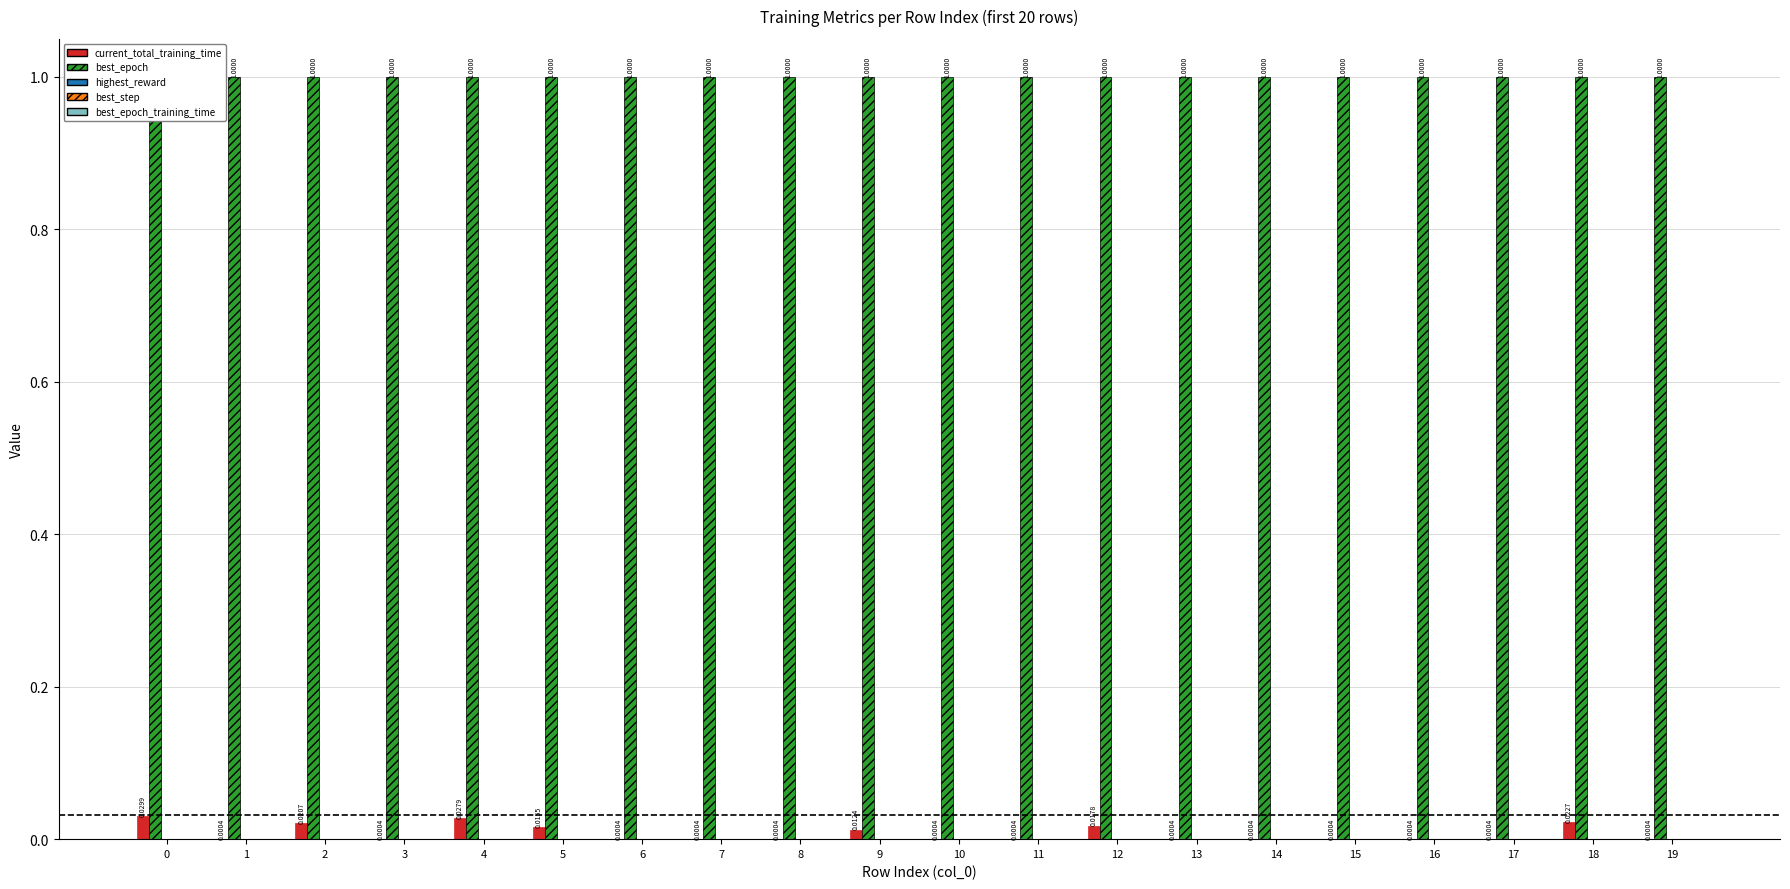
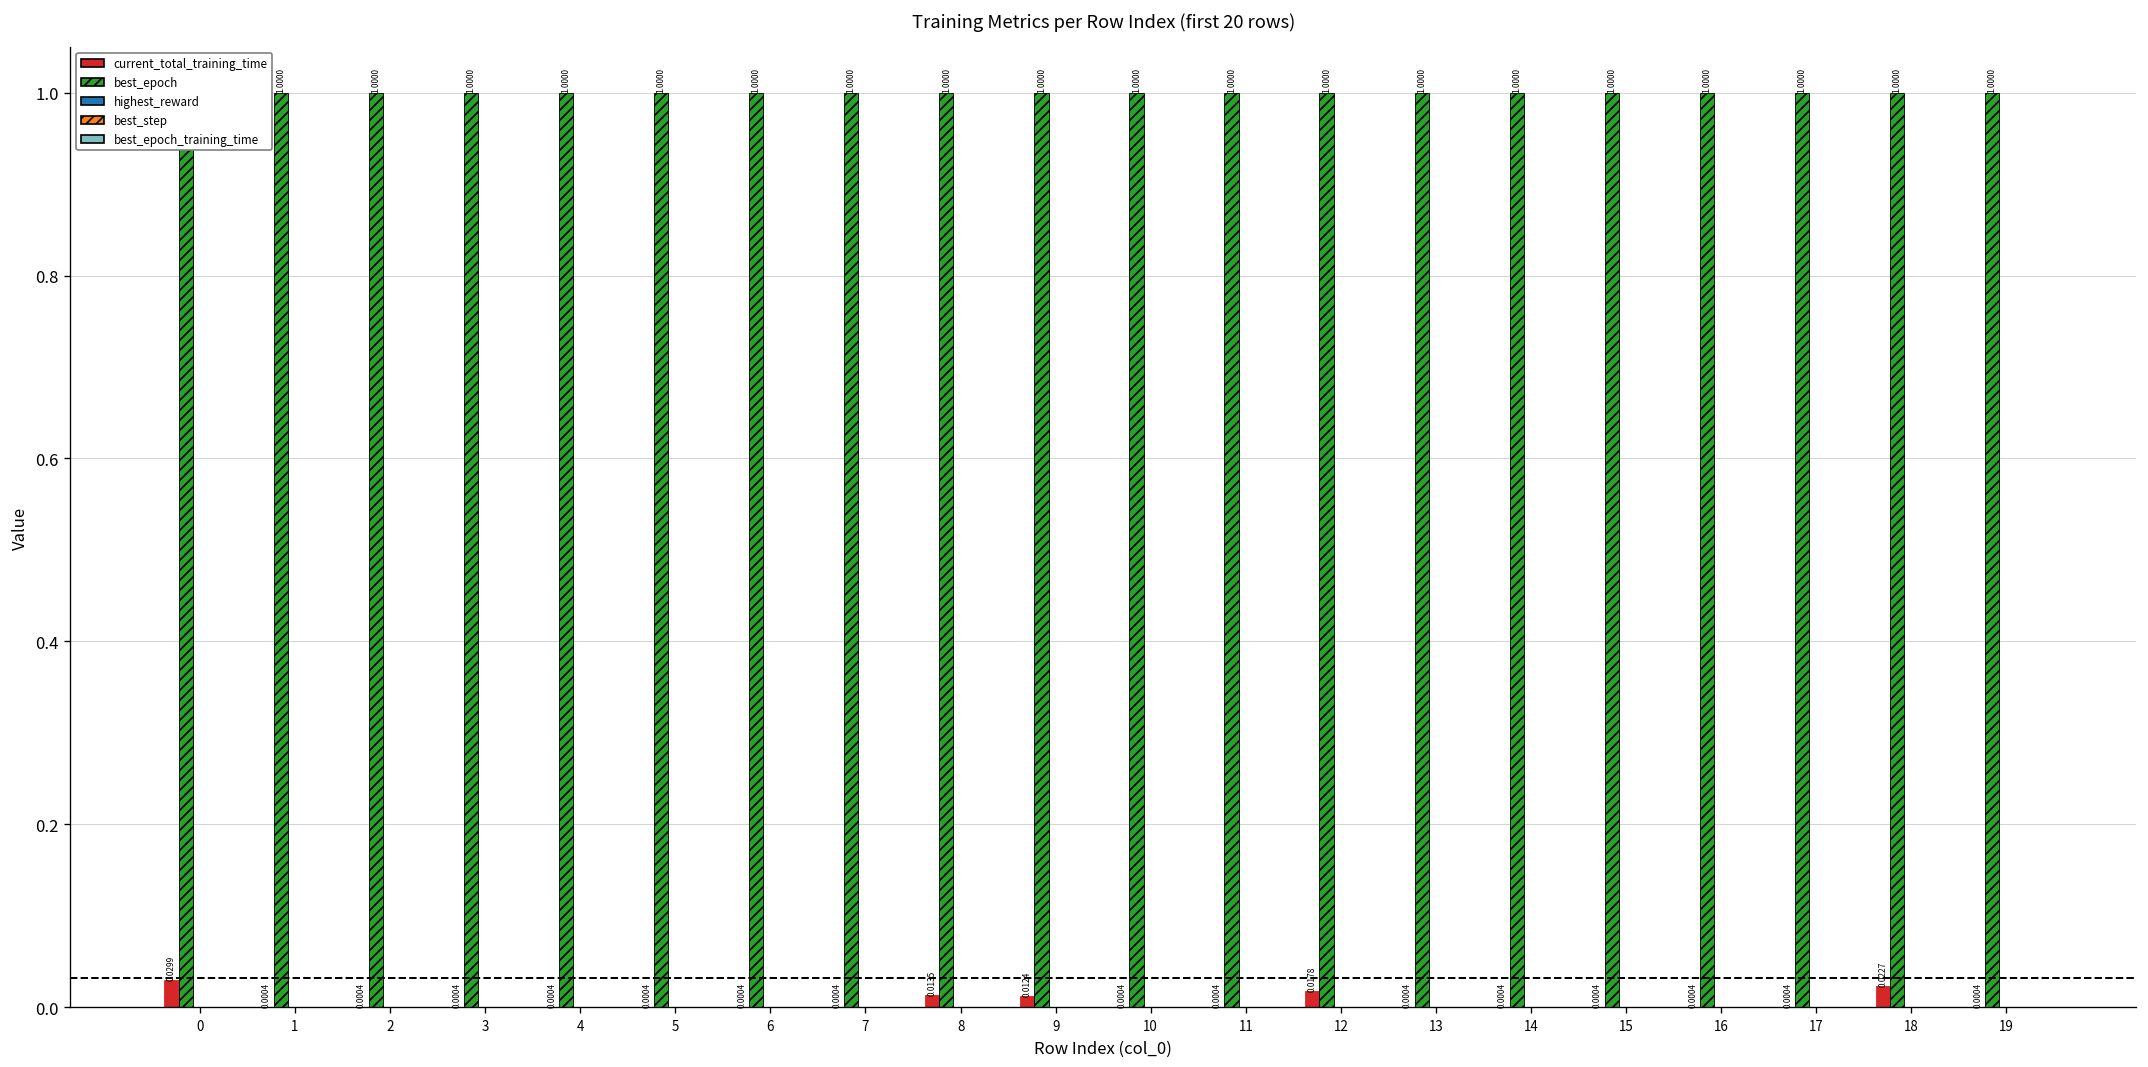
  {
    "current_total_training_time": {
      "0": 0.0299,
      "1": 0.0004,
-     "2": 0.0207,
+     "2": 0.0004,
      "3": 0.0004,
-     "4": 0.0279,
-     "5": 0.0155,
+     "4": 0.0004,
+     "5": 0.0004,
      "6": 0.0004,
      "7": 0.0004,
-     "8": 0.0004,
+     "8": 0.0135,
      "9": 0.0124,
      "10": 0.0004,
      "11": 0.0004,
      "12": 0.0178,
      "13": 0.0004,
      "14": 0.0004,
      "15": 0.0004,
      "16": 0.0004,
      "17": 0.0004,
      "18": 0.0227,
      "19": 0.0004
    },
    "best_epoch": {
      "1": 1.0000,
      "2": 1.0000,
      "3": 1.0000,
      "4": 1.0000,
      "5": 1.0000,
      "6": 1.0000,
      "7": 1.0000,
      "8": 1.0000,
      "9": 1.0000,
      "10": 1.0000,
      "11": 1.0000,
      "12": 1.0000,
      "13": 1.0000,
      "14": 1.0000,
      "15": 1.0000,
      "16": 1.0000,
      "17": 1.0000,
      "18": 1.0000,
      "19": 1.0000
    },
    "highest_reward": {
      "0": 0.00,
      "1": 0.00,
      "2": 0.00,
      "3": 0.00,
      "4": 0.00,
      "5": 0.00,
      "6": 0.00,
      "7": 0.00,
      "8": 0.00,
      "9": 0.00,
      "10": 0.00,
      "11": 0.00,
      "12": 0.00,
      "13": 0.00,
      "14": 0.00,
      "15": 0.00,
      "16": 0.00,
      "17": 0.00,
      "18": 0.00,
      "19": 0.00
    },
    "best_step": {
      "0": 0.00,
      "1": 0.00,
      "2": 0.00,
      "3": 0.00,
      "4": 0.00,
      "5": 0.00,
      "6": 0.00,
      "7": 0.00,
      "8": 0.00,
      "9": 0.00,
      "10": 0.00,
      "11": 0.00,
      "12": 0.00,
      "13": 0.00,
      "14": 0.00,
      "15": 0.00,
      "16": 0.00,
      "17": 0.00,
      "18": 0.00,
      "19": 0.00
    },
    "best_epoch_training_time": {
      "0": 0.00,
      "1": 0.00,
      "2": 0.00,
      "3": 0.00,
      "4": 0.00,
      "5": 0.00,
      "6": 0.00,
      "7": 0.00,
      "8": 0.00,
      "9": 0.00,
      "10": 0.00,
      "11": 0.00,
      "12": 0.00,
      "13": 0.00,
      "14": 0.00,
      "15": 0.00,
      "16": 0.00,
      "17": 0.00,
      "18": 0.00,
      "19": 0.00
    }
  }
